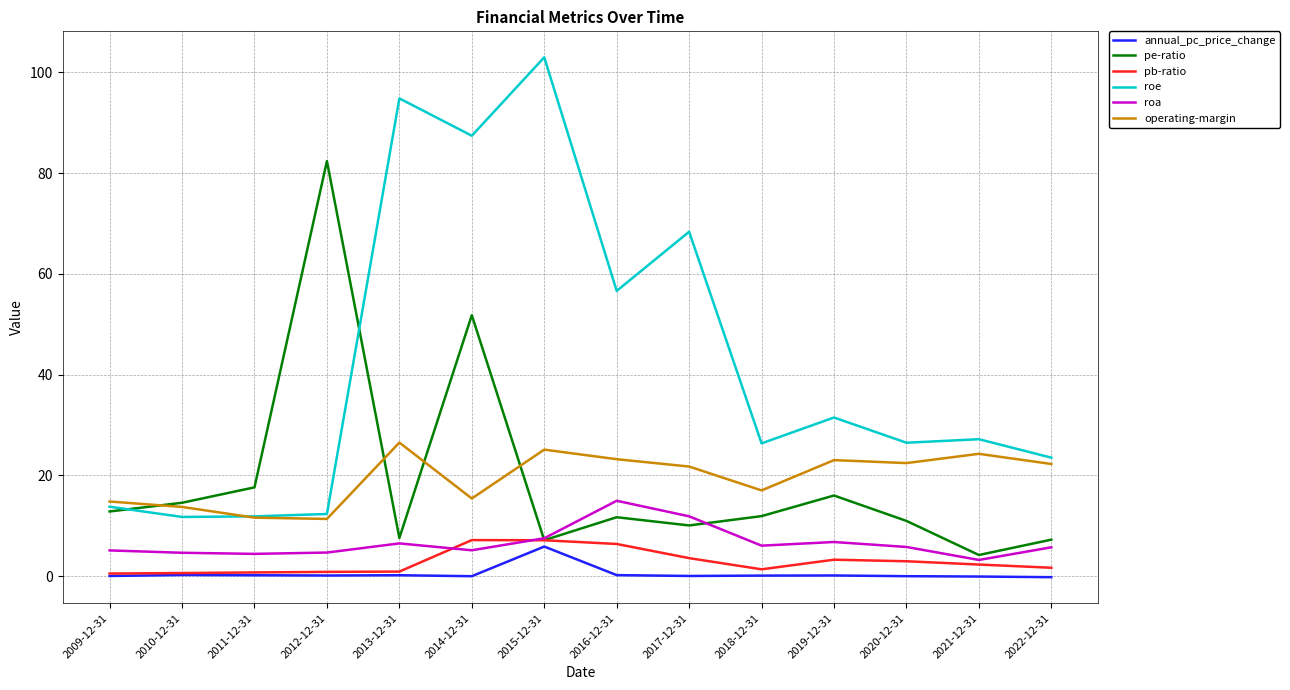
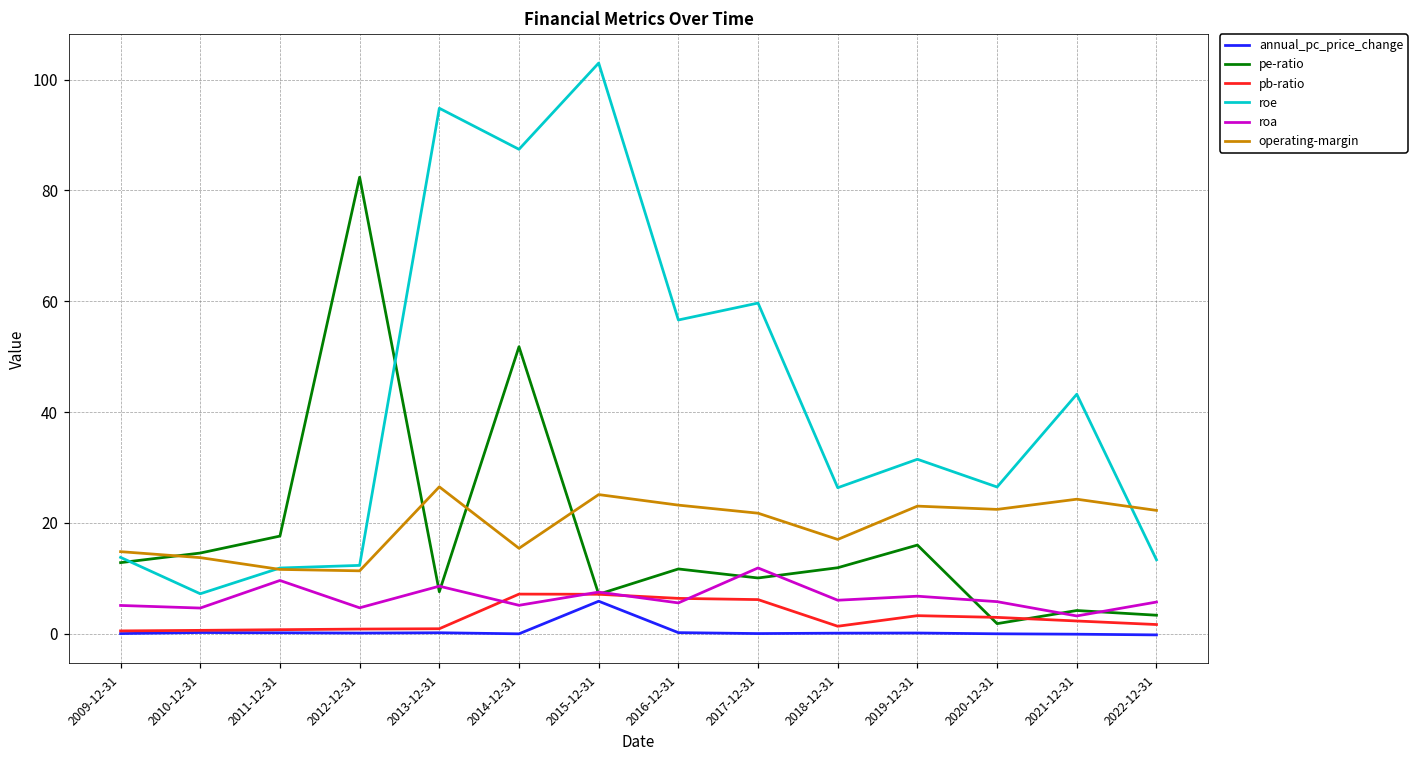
  {
    "annual_pc_price_change": {
      "2011-12-31": 0,
      "2012-12-31": 0,
      "2013-12-31": 0,
      "2014-12-31": 0,
      "2015-12-31": 6,
      "2016-12-31": 0,
      "2017-12-31": 0,
      "2018-12-31": 0,
      "2019-12-31": 0,
      "2020-12-31": 0,
      "2021-12-31": 0,
      "2022-12-31": 0
    },
    "pe-ratio": {
      "2009-12-31": 13,
      "2010-12-31": 15,
      "2011-12-31": 18,
      "2012-12-31": 82,
      "2013-12-31": 8,
      "2014-12-31": 52,
      "2016-12-31": 12,
      "2017-12-31": 10,
      "2018-12-31": 12,
      "2019-12-31": 16,
-     "2020-12-31": 11,
+     "2020-12-31": 2,
      "2021-12-31": 4,
-     "2022-12-31": 7
+     "2022-12-31": 3
    },
    "pb-ratio": {
      "2011-12-31": 1,
      "2012-12-31": 1,
      "2013-12-31": 1,
      "2014-12-31": 7,
      "2016-12-31": 6,
-     "2017-12-31": 4,
+     "2017-12-31": 6,
      "2018-12-31": 1,
      "2019-12-31": 3,
      "2020-12-31": 3,
      "2021-12-31": 2,
      "2022-12-31": 2
    },
    "roe": {
      "2009-12-31": 14,
-     "2010-12-31": 12,
+     "2010-12-31": 7,
      "2012-12-31": 12,
      "2013-12-31": 95,
      "2014-12-31": 87,
      "2015-12-31": 103,
      "2016-12-31": 57,
-     "2017-12-31": 68,
+     "2017-12-31": 60,
      "2018-12-31": 26,
      "2019-12-31": 31,
      "2020-12-31": 26,
-     "2021-12-31": 27,
-     "2022-12-31": 24
+     "2021-12-31": 43,
+     "2022-12-31": 13
    },
    "roa": {
      "2009-12-31": 5,
      "2010-12-31": 5,
-     "2011-12-31": 4,
+     "2011-12-31": 10,
      "2012-12-31": 5,
-     "2013-12-31": 7,
+     "2013-12-31": 9,
      "2014-12-31": 5,
-     "2016-12-31": 15,
+     "2016-12-31": 6,
      "2017-12-31": 12,
      "2018-12-31": 6,
      "2019-12-31": 7,
      "2020-12-31": 6,
      "2021-12-31": 3,
      "2022-12-31": 6
    },
    "operating-margin": {
      "2009-12-31": 15,
      "2010-12-31": 14,
      "2012-12-31": 11,
      "2013-12-31": 27,
      "2014-12-31": 15,
      "2015-12-31": 25,
      "2016-12-31": 23,
      "2017-12-31": 22,
      "2018-12-31": 17,
      "2019-12-31": 23,
      "2020-12-31": 22,
      "2021-12-31": 24,
      "2022-12-31": 22
    }
  }
